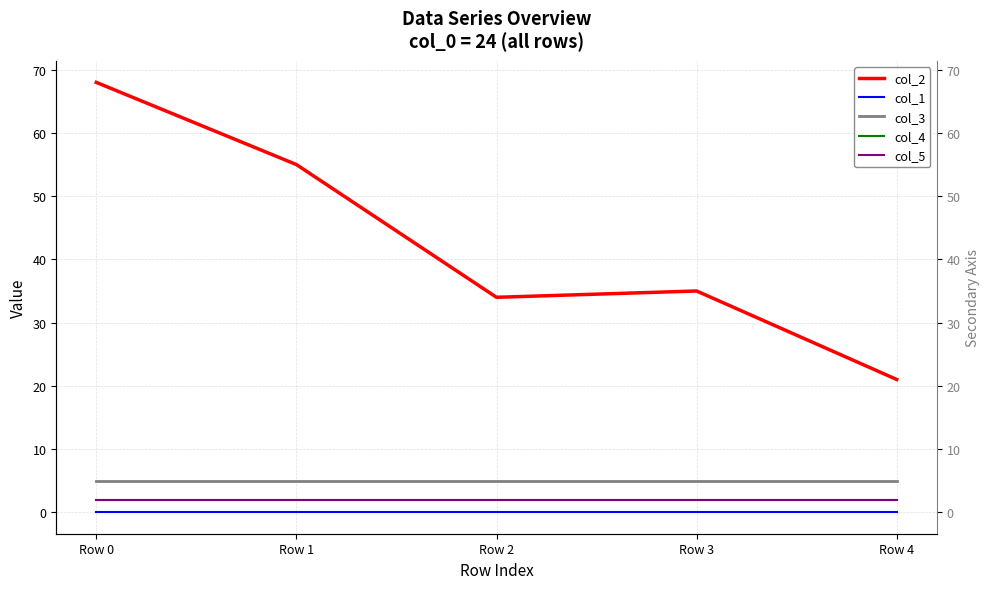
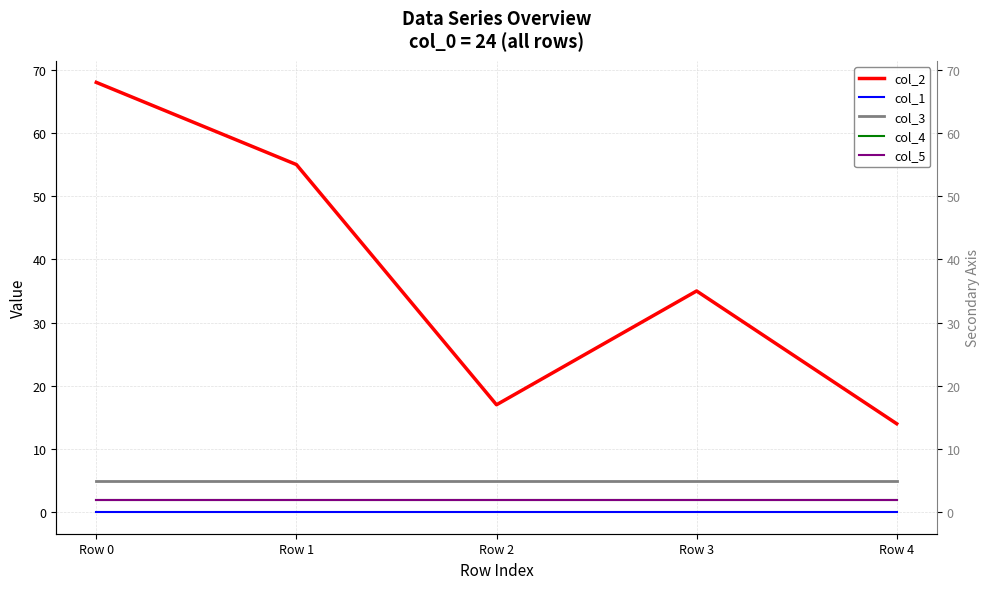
  {
    "col_2": {
      "Row 0": 68,
      "Row 1": 55,
-     "Row 2": 34,
+     "Row 2": 17,
      "Row 3": 35,
-     "Row 4": 21
+     "Row 4": 14
    },
    "col_1": {
      "Row 0": 0,
      "Row 1": 0,
      "Row 2": 0,
      "Row 3": 0,
      "Row 4": 0
    },
    "col_3": {
      "Row 0": 5,
      "Row 1": 5,
      "Row 2": 5,
      "Row 3": 5,
      "Row 4": 5
    },
    "col_5": {
      "Row 0": 2,
      "Row 1": 2,
      "Row 2": 2,
      "Row 3": 2,
      "Row 4": 2
    }
  }
